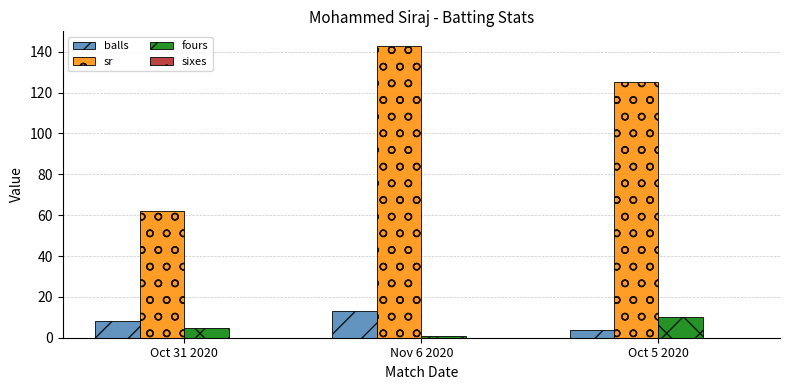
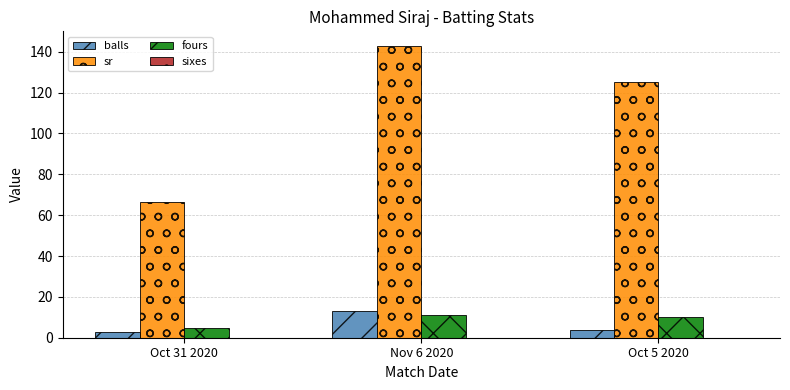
  {
    "balls": {
-     "Oct 31 2020": 8,
+     "Oct 31 2020": 3,
      "Nov 6 2020": 13,
      "Oct 5 2020": 4
    },
    "sr": {
-     "Oct 31 2020": 62,
+     "Oct 31 2020": 67,
      "Nov 6 2020": 143,
      "Oct 5 2020": 125
    },
    "fours": {
      "Oct 31 2020": 5,
-     "Nov 6 2020": 1,
+     "Nov 6 2020": 11,
      "Oct 5 2020": 10
    },
    "sixes": {
      "Oct 31 2020": 0,
      "Nov 6 2020": 0,
      "Oct 5 2020": 0
    }
  }
